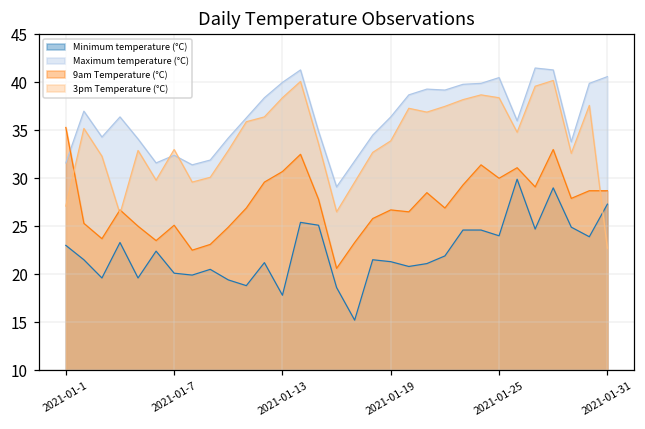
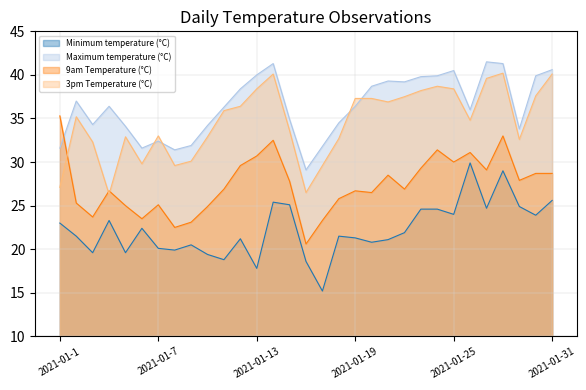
  {
    "Minimum temperature (°C)": {
      "2021-01-1": 23,
      "2021-01-7": 20,
      "2021-01-13": 18,
      "2021-01-19": 21,
      "2021-01-25": 24,
-     "2021-01-31": 27
+     "2021-01-31": 26
    },
    "Maximum temperature (°C)": {
      "2021-01-1": 32,
      "2021-01-7": 32,
      "2021-01-13": 40,
      "2021-01-19": 36,
      "2021-01-25": 41,
      "2021-01-31": 41
    },
    "9am Temperature (°C)": {
      "2021-01-1": 35,
      "2021-01-7": 25,
      "2021-01-13": 31,
      "2021-01-19": 27,
      "2021-01-25": 30,
      "2021-01-31": 29
    },
    "3pm Temperature (°C)": {
      "2021-01-1": 27,
      "2021-01-7": 33,
      "2021-01-13": 38,
-     "2021-01-19": 34,
+     "2021-01-19": 37,
      "2021-01-25": 38,
-     "2021-01-31": 23
+     "2021-01-31": 40
    }
  }
